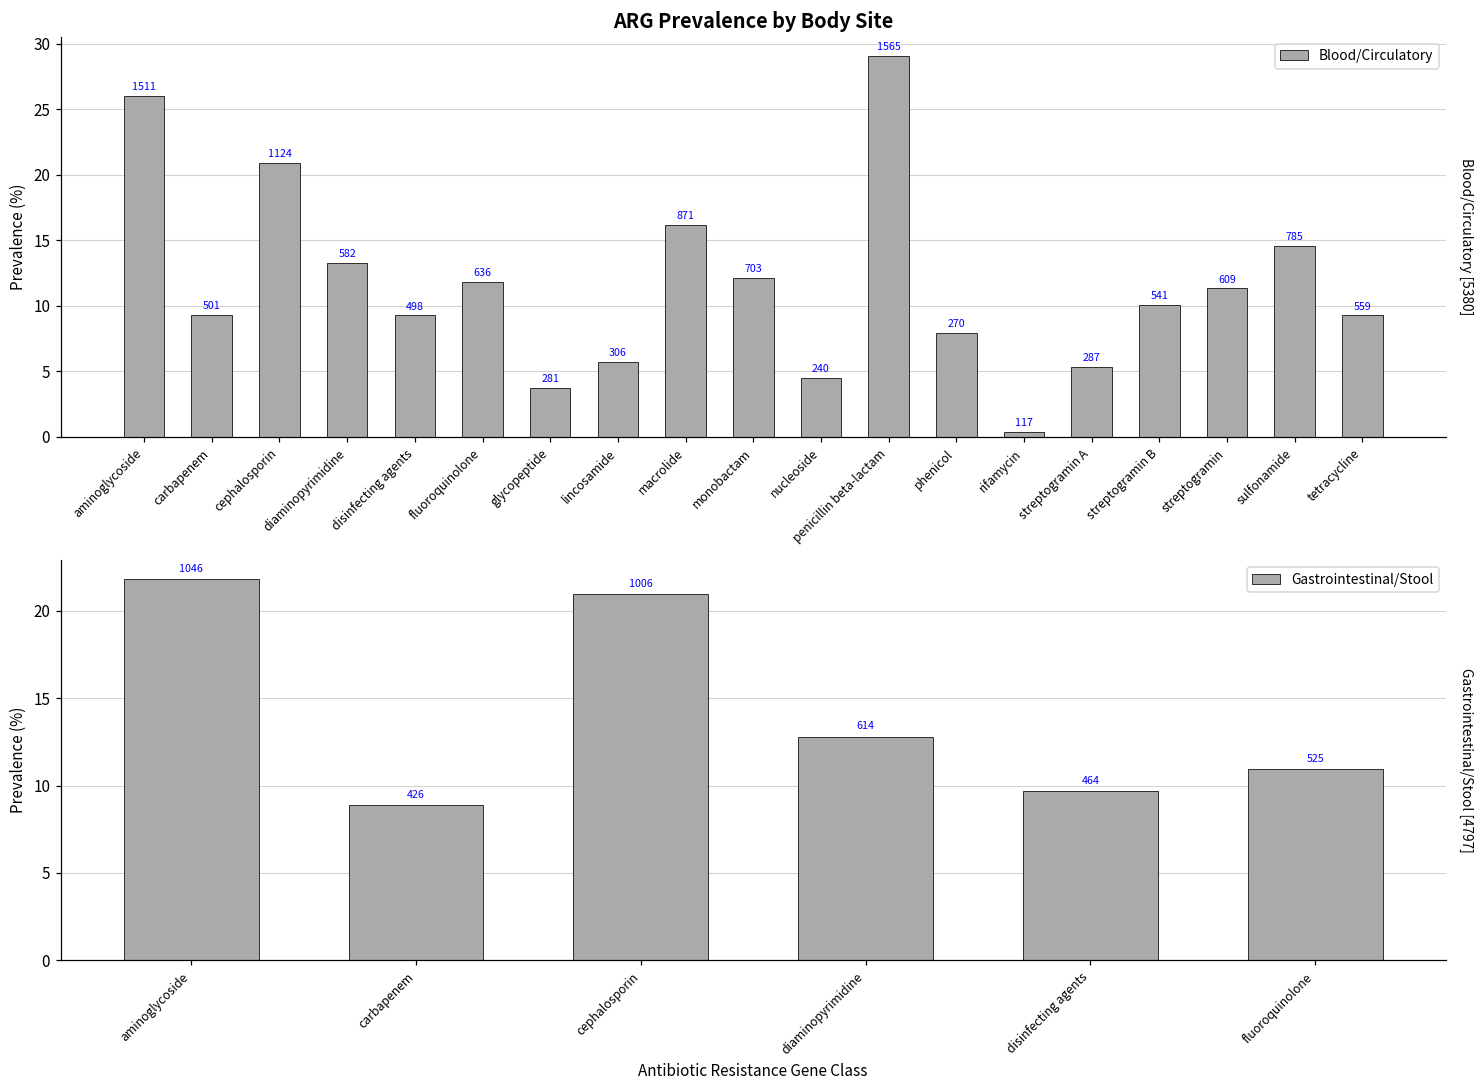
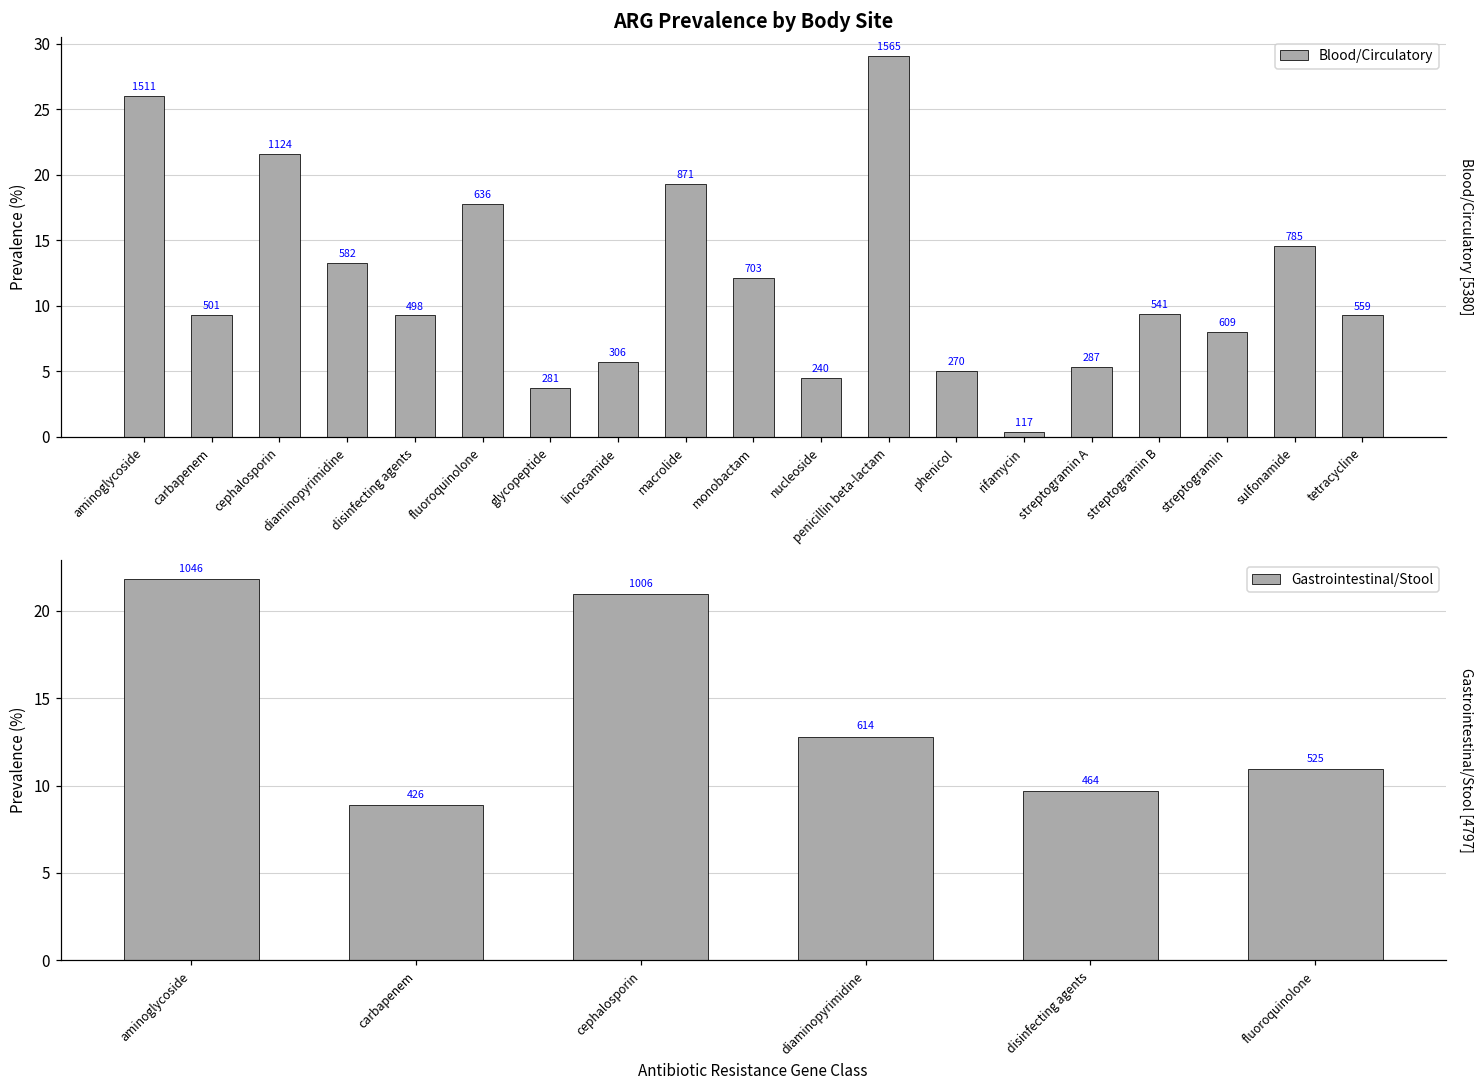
  {
    "ARG Prevalence by Body Site": {
-     "cephalosporin": 20.9,
-     "fluoroquinolone": 11.8,
-     "macrolide": 16.2,
-     "phenicol": 7.9,
-     "streptogramin B": 10.1,
-     "streptogramin": 11.3
+     "cephalosporin": 21.6,
+     "fluoroquinolone": 17.8,
+     "macrolide": 19.3,
+     "phenicol": 5.0,
+     "streptogramin B": 9.4,
+     "streptogramin": 8.0
    }
  }
